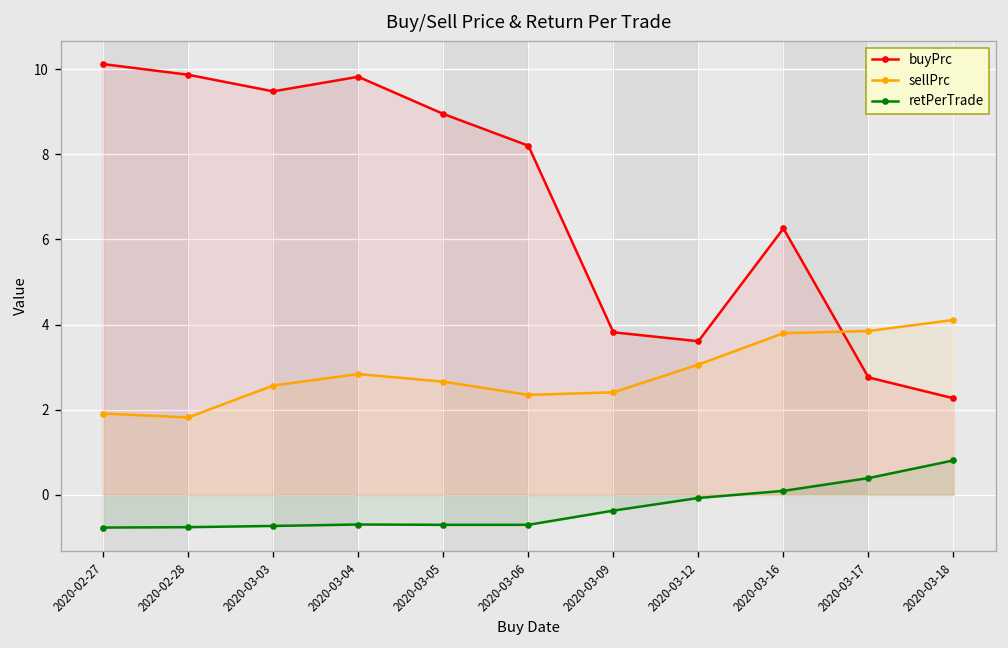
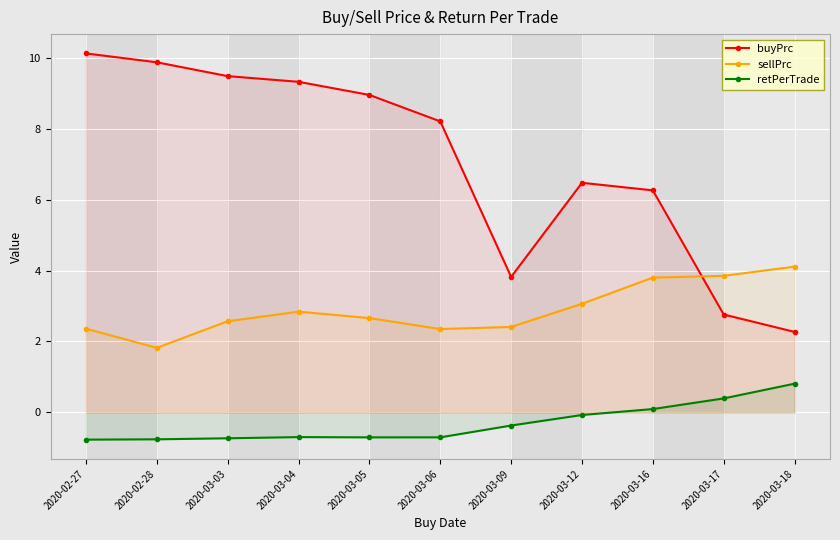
  {
    "buyPrc": {
      "2020-02-27": 10.1,
      "2020-02-28": 9.9,
      "2020-03-03": 9.5,
-     "2020-03-04": 9.8,
+     "2020-03-04": 9.3,
      "2020-03-05": 8.9,
      "2020-03-06": 8.2,
      "2020-03-09": 3.8,
-     "2020-03-12": 3.6,
+     "2020-03-12": 6.5,
      "2020-03-16": 6.3,
      "2020-03-17": 2.8,
      "2020-03-18": 2.3
    },
    "sellPrc": {
-     "2020-02-27": 1.9,
+     "2020-02-27": 2.4,
      "2020-02-28": 1.8,
      "2020-03-03": 2.6,
      "2020-03-04": 2.8,
      "2020-03-05": 2.7,
      "2020-03-06": 2.3,
      "2020-03-09": 2.4,
      "2020-03-12": 3.1,
      "2020-03-16": 3.8,
      "2020-03-17": 3.8,
      "2020-03-18": 4.1
    }
  }
